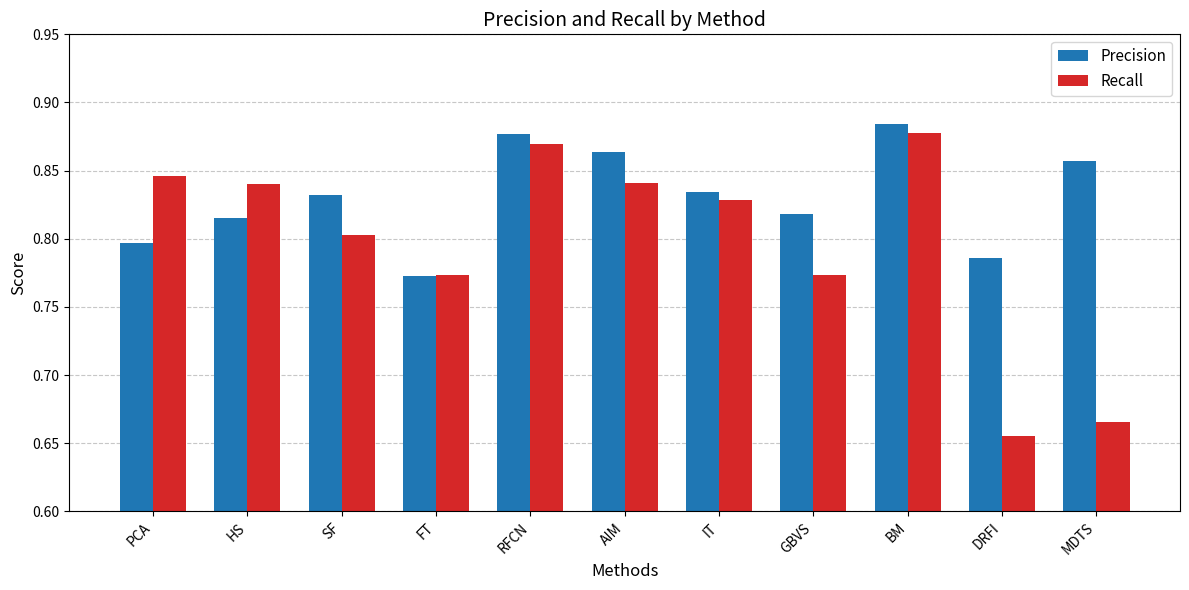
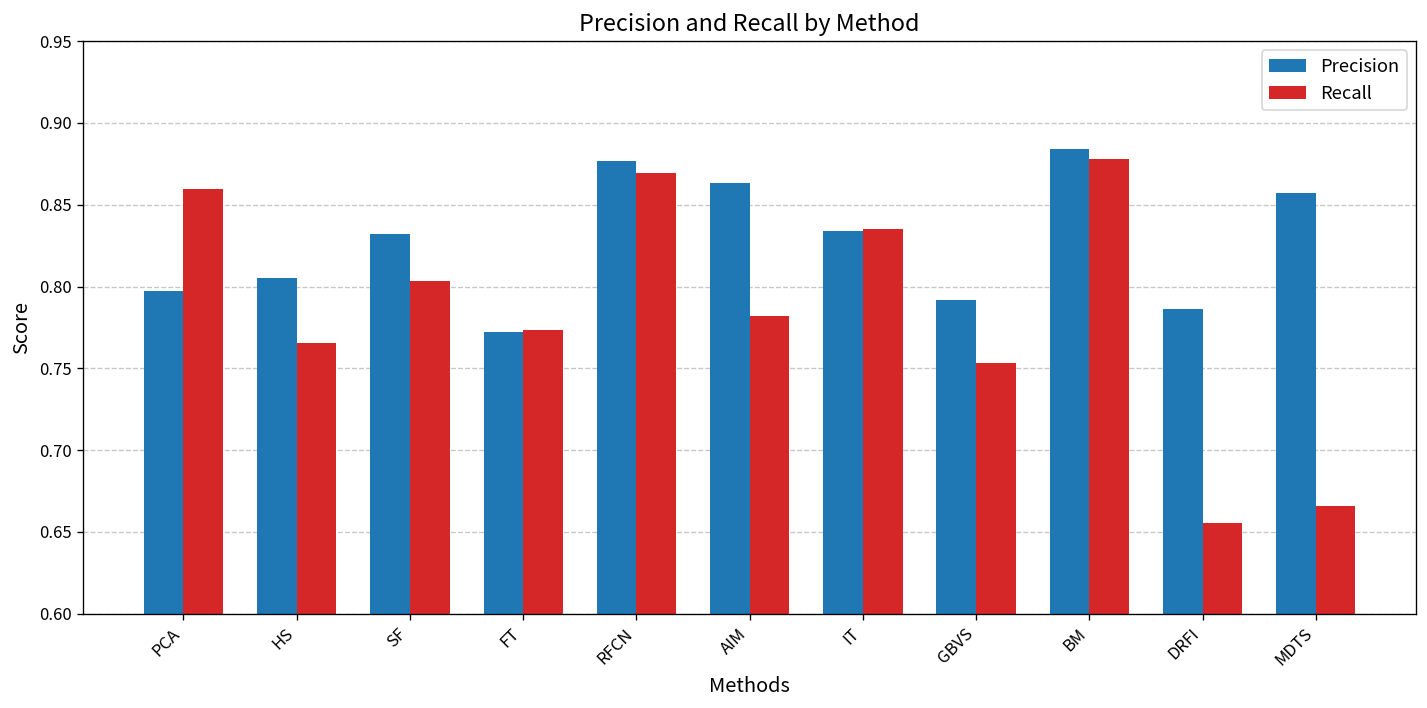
  {
    "Precision": {
      "PCA": 0.797,
-     "HS": 0.815,
+     "HS": 0.805,
      "SF": 0.832,
      "FT": 0.773,
      "RFCN": 0.877,
      "AIM": 0.864,
      "IT": 0.834,
-     "GBVS": 0.818,
+     "GBVS": 0.792,
      "BM": 0.884,
      "DRFI": 0.786,
      "MDTS": 0.857
    },
    "Recall": {
-     "PCA": 0.846,
-     "HS": 0.840,
+     "PCA": 0.859,
+     "HS": 0.766,
      "SF": 0.803,
      "FT": 0.774,
      "RFCN": 0.870,
-     "AIM": 0.841,
-     "IT": 0.829,
-     "GBVS": 0.773,
+     "AIM": 0.782,
+     "IT": 0.835,
+     "GBVS": 0.753,
      "BM": 0.878,
      "DRFI": 0.656,
      "MDTS": 0.666
    }
  }
